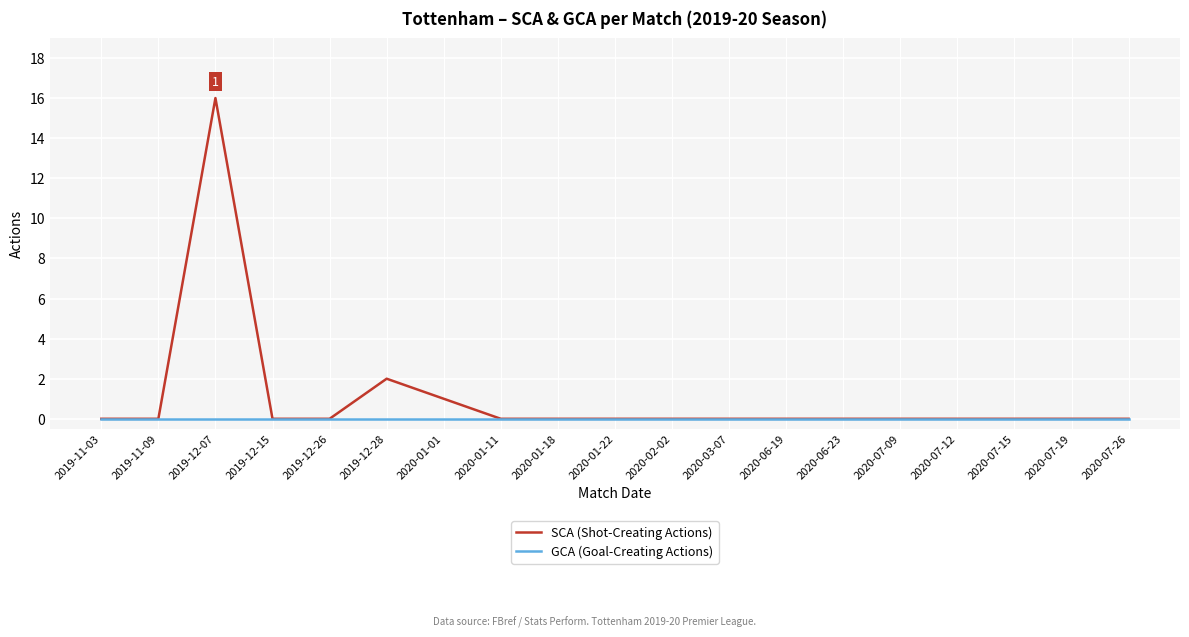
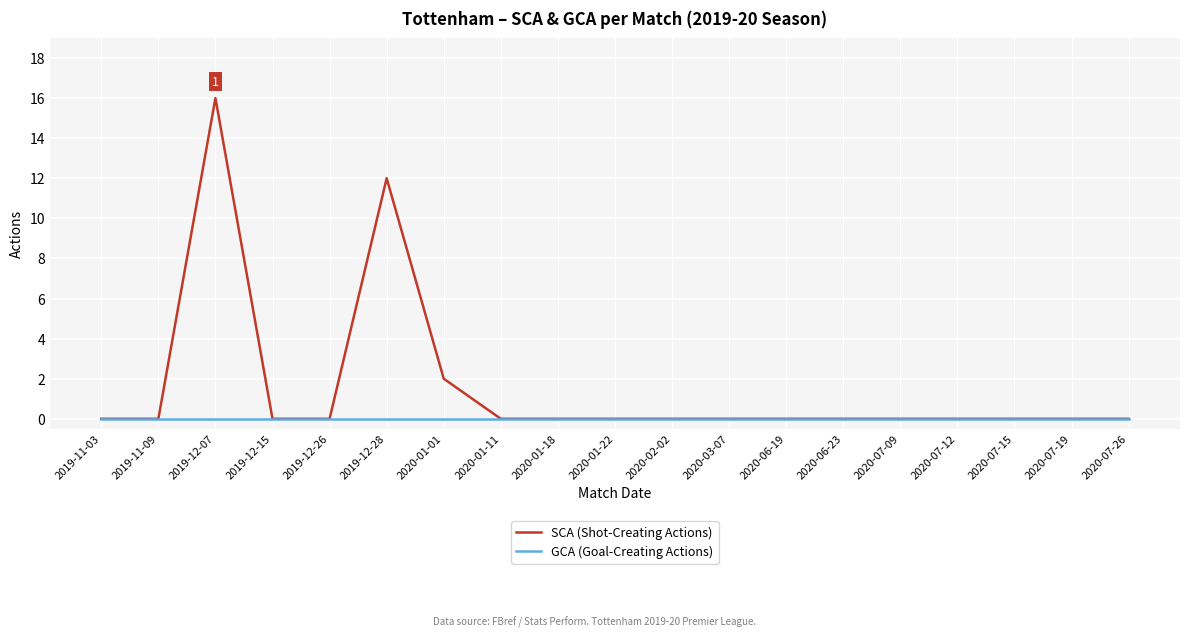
  {
    "SCA (Shot-Creating Actions)": {
-     "2019-12-28": 2,
-     "2020-01-01": 1
+     "2019-12-28": 12,
+     "2020-01-01": 2
    },
    "GCA (Goal-Creating Actions)": {
      "2019-12-07": 0,
      "2019-12-28": 0,
      "2020-01-01": 0
    }
  }
